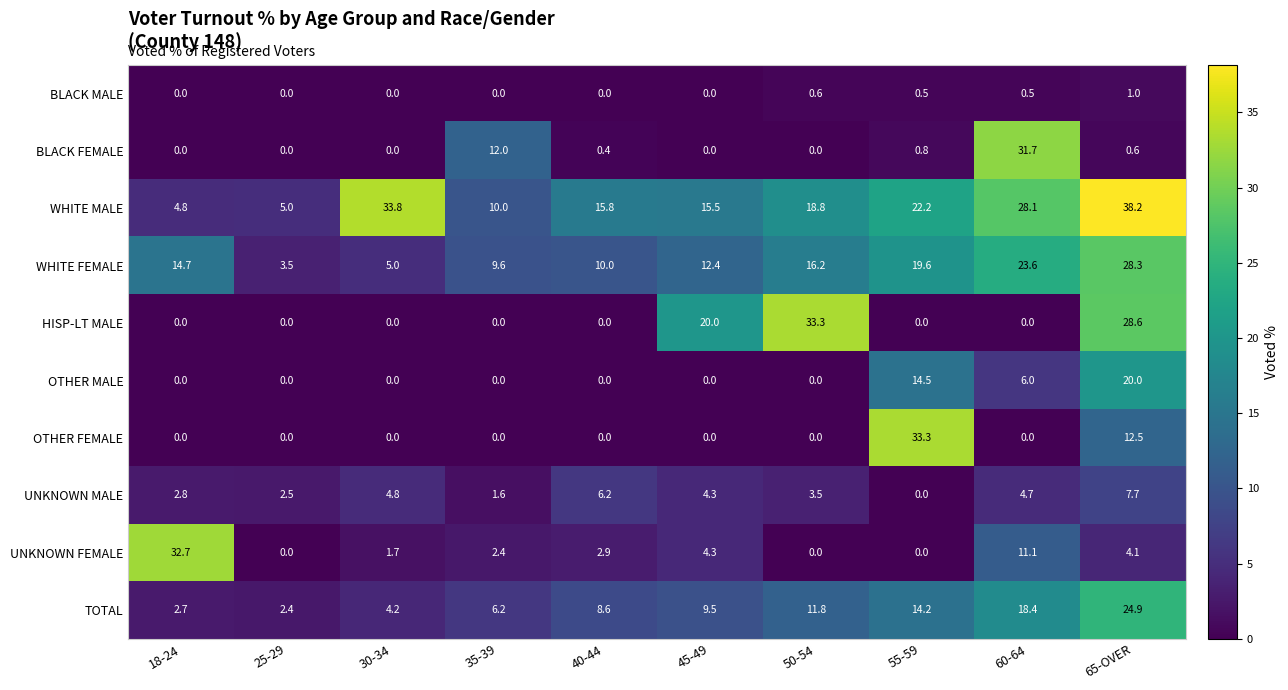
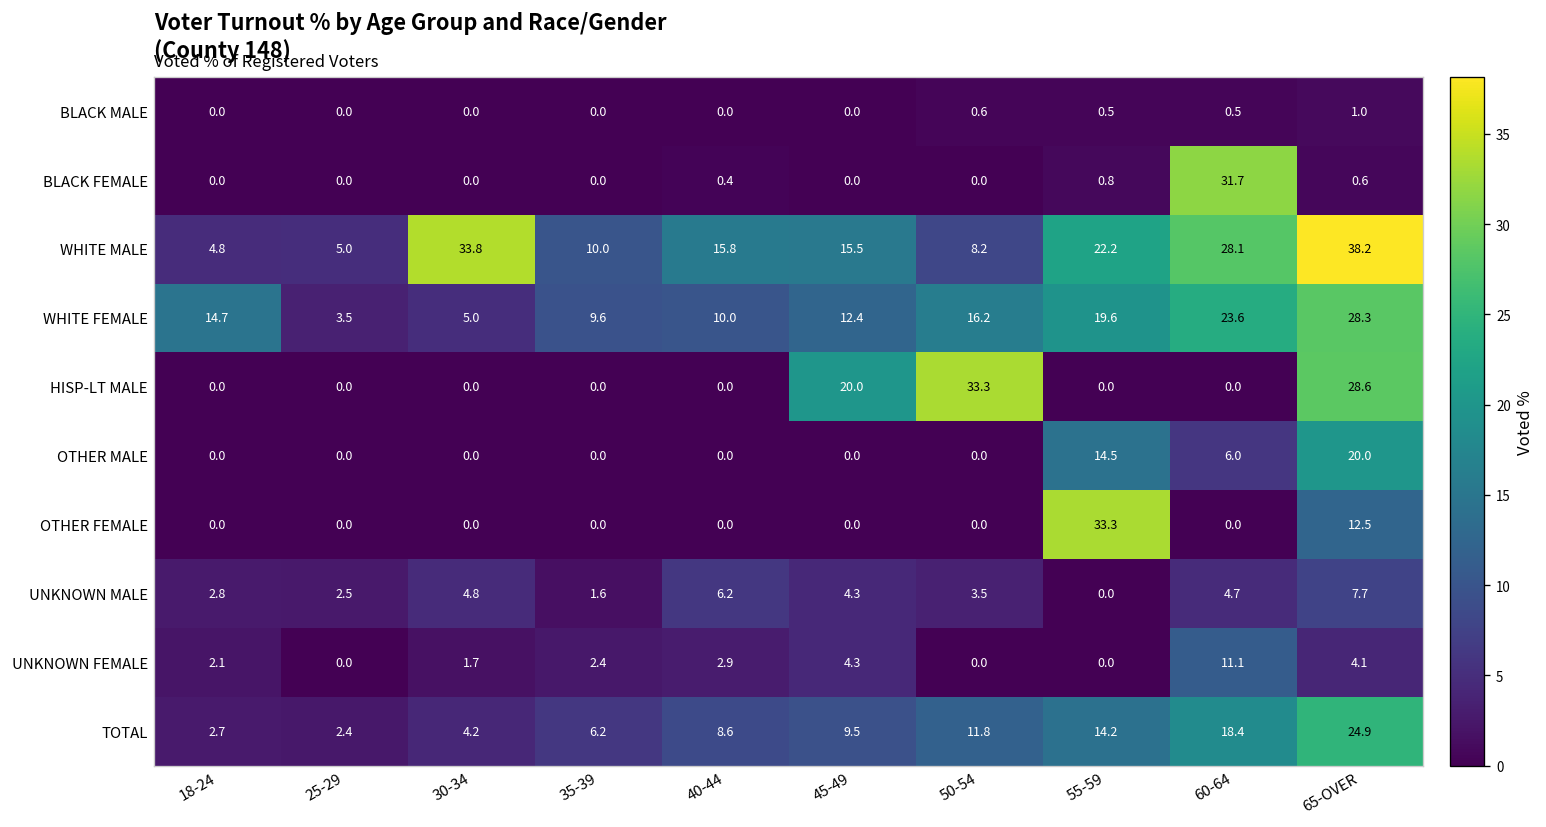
  {
    "BLACK MALE": {
      "18-24": 0.0,
      "25-29": 0.0,
      "30-34": 0.0,
      "35-39": 0.0,
      "40-44": 0.0,
      "45-49": 0.0,
      "50-54": 0.6,
      "55-59": 0.5,
      "60-64": 0.5,
      "65-OVER": 1.0
    },
    "BLACK FEMALE": {
      "18-24": 0.0,
      "25-29": 0.0,
      "30-34": 0.0,
-     "35-39": 12.0,
+     "35-39": 0.0,
      "40-44": 0.4,
      "45-49": 0.0,
      "50-54": 0.0,
      "55-59": 0.8,
      "60-64": 31.7,
      "65-OVER": 0.6
    },
    "WHITE MALE": {
      "18-24": 4.8,
      "25-29": 5.0,
      "30-34": 33.8,
      "35-39": 10.0,
      "40-44": 15.8,
      "45-49": 15.5,
-     "50-54": 18.8,
+     "50-54": 8.2,
      "55-59": 22.2,
      "60-64": 28.1,
      "65-OVER": 38.2
    },
    "WHITE FEMALE": {
      "18-24": 14.7,
      "25-29": 3.5,
      "30-34": 5.0,
      "35-39": 9.6,
      "40-44": 10.0,
      "45-49": 12.4,
      "50-54": 16.2,
      "55-59": 19.6,
      "60-64": 23.6,
      "65-OVER": 28.3
    },
    "HISP-LT MALE": {
      "18-24": 0.0,
      "25-29": 0.0,
      "30-34": 0.0,
      "35-39": 0.0,
      "40-44": 0.0,
      "45-49": 20.0,
      "50-54": 33.3,
      "55-59": 0.0,
      "60-64": 0.0,
      "65-OVER": 28.6
    },
    "OTHER MALE": {
      "18-24": 0.0,
      "25-29": 0.0,
      "30-34": 0.0,
      "35-39": 0.0,
      "40-44": 0.0,
      "45-49": 0.0,
      "50-54": 0.0,
      "55-59": 14.5,
      "60-64": 6.0,
      "65-OVER": 20.0
    },
    "OTHER FEMALE": {
      "18-24": 0.0,
      "25-29": 0.0,
      "30-34": 0.0,
      "35-39": 0.0,
      "40-44": 0.0,
      "45-49": 0.0,
      "50-54": 0.0,
      "55-59": 33.3,
      "60-64": 0.0,
      "65-OVER": 12.5
    },
    "UNKNOWN MALE": {
      "18-24": 2.8,
      "25-29": 2.5,
      "30-34": 4.8,
      "35-39": 1.6,
      "40-44": 6.2,
      "45-49": 4.3,
      "50-54": 3.5,
      "55-59": 0.0,
      "60-64": 4.7,
      "65-OVER": 7.7
    },
    "UNKNOWN FEMALE": {
-     "18-24": 32.7,
+     "18-24": 2.1,
      "25-29": 0.0,
      "30-34": 1.7,
      "35-39": 2.4,
      "40-44": 2.9,
      "45-49": 4.3,
      "50-54": 0.0,
      "55-59": 0.0,
      "60-64": 11.1,
      "65-OVER": 4.1
    },
    "TOTAL": {
      "18-24": 2.7,
      "25-29": 2.4,
      "30-34": 4.2,
      "35-39": 6.2,
      "40-44": 8.6,
      "45-49": 9.5,
      "50-54": 11.8,
      "55-59": 14.2,
      "60-64": 18.4,
      "65-OVER": 24.9
    }
  }
